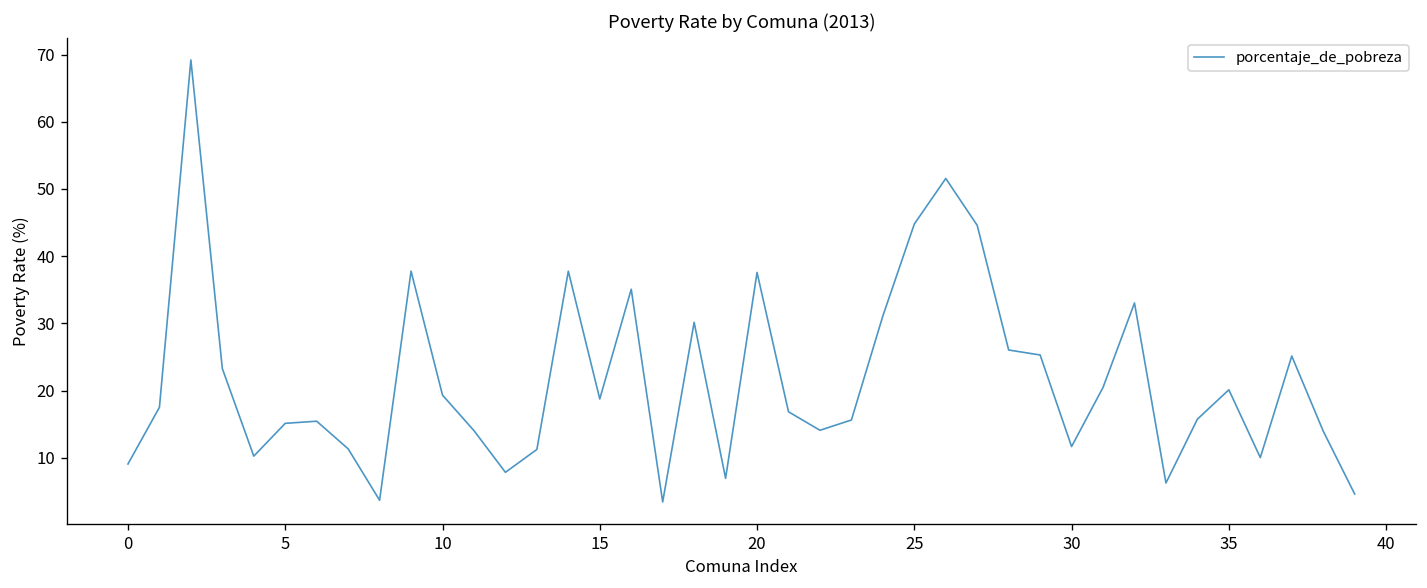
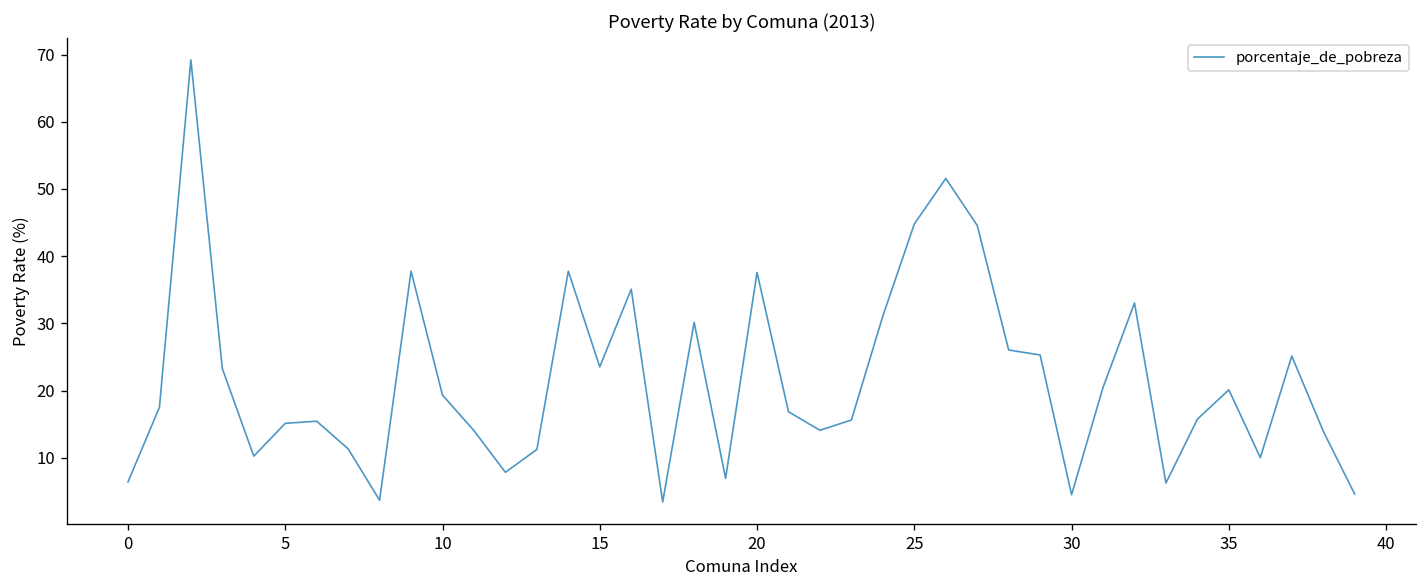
  {
-   "0": 9,
+   "0": 6,
    "5": 15,
    "10": 19,
-   "15": 19,
+   "15": 24,
    "20": 38,
    "25": 45,
-   "30": 12,
+   "30": 5,
    "35": 20
  }
